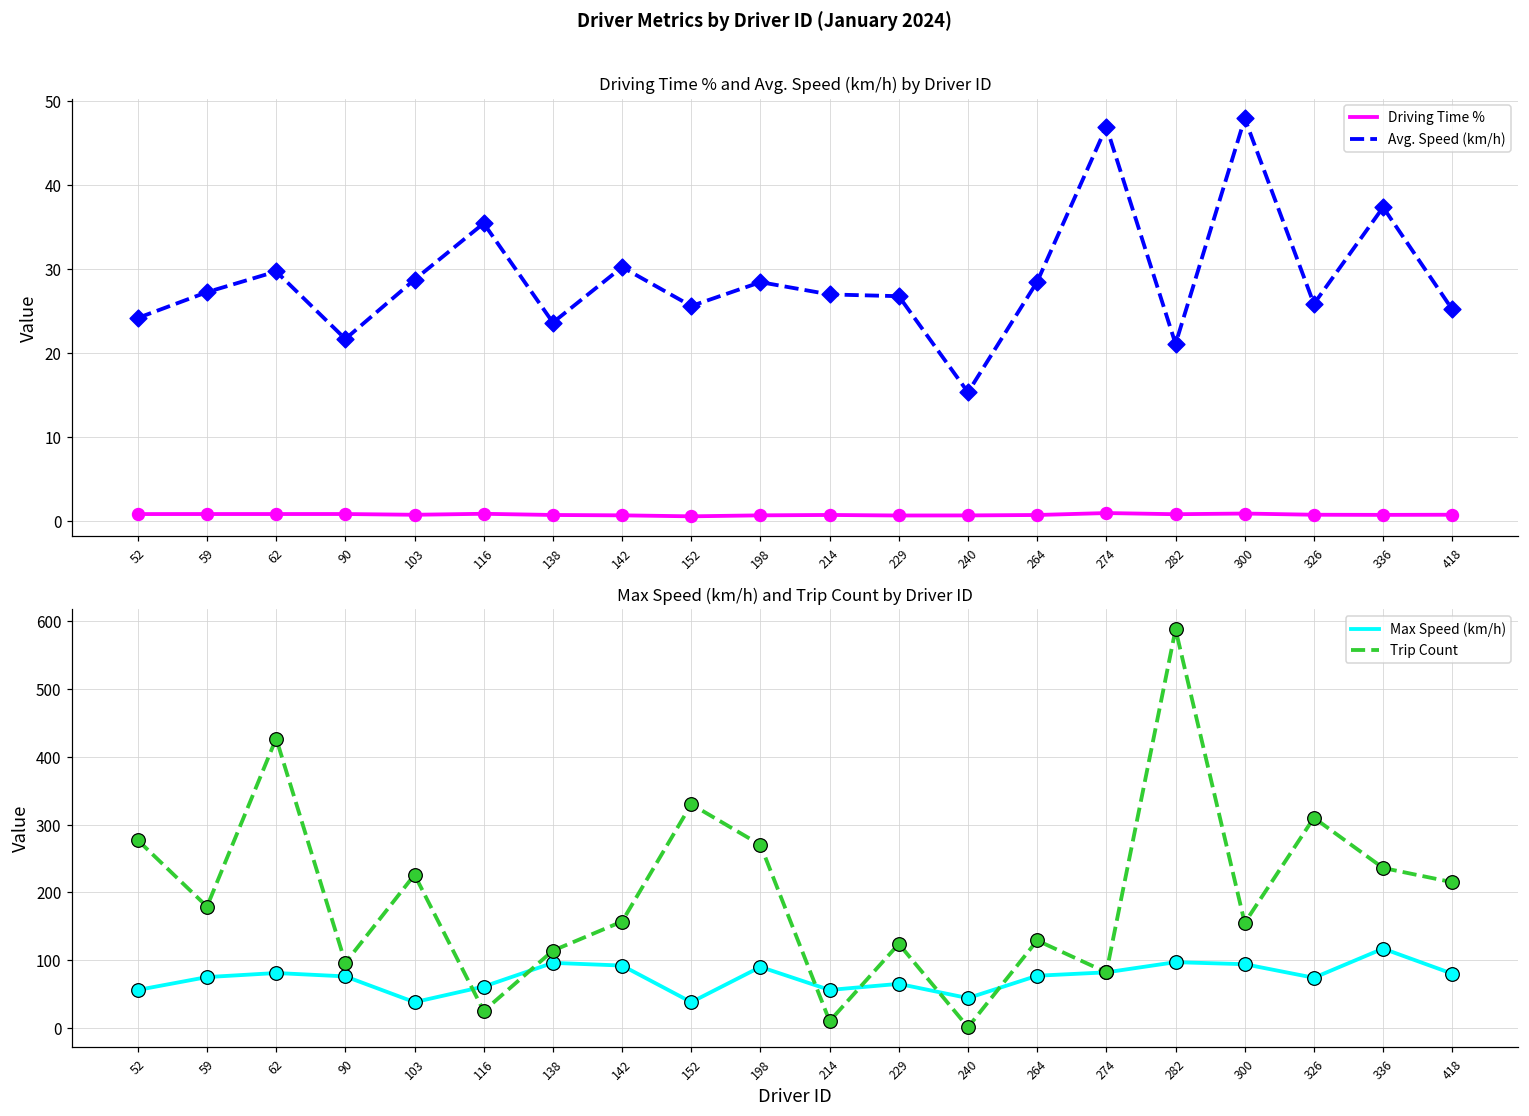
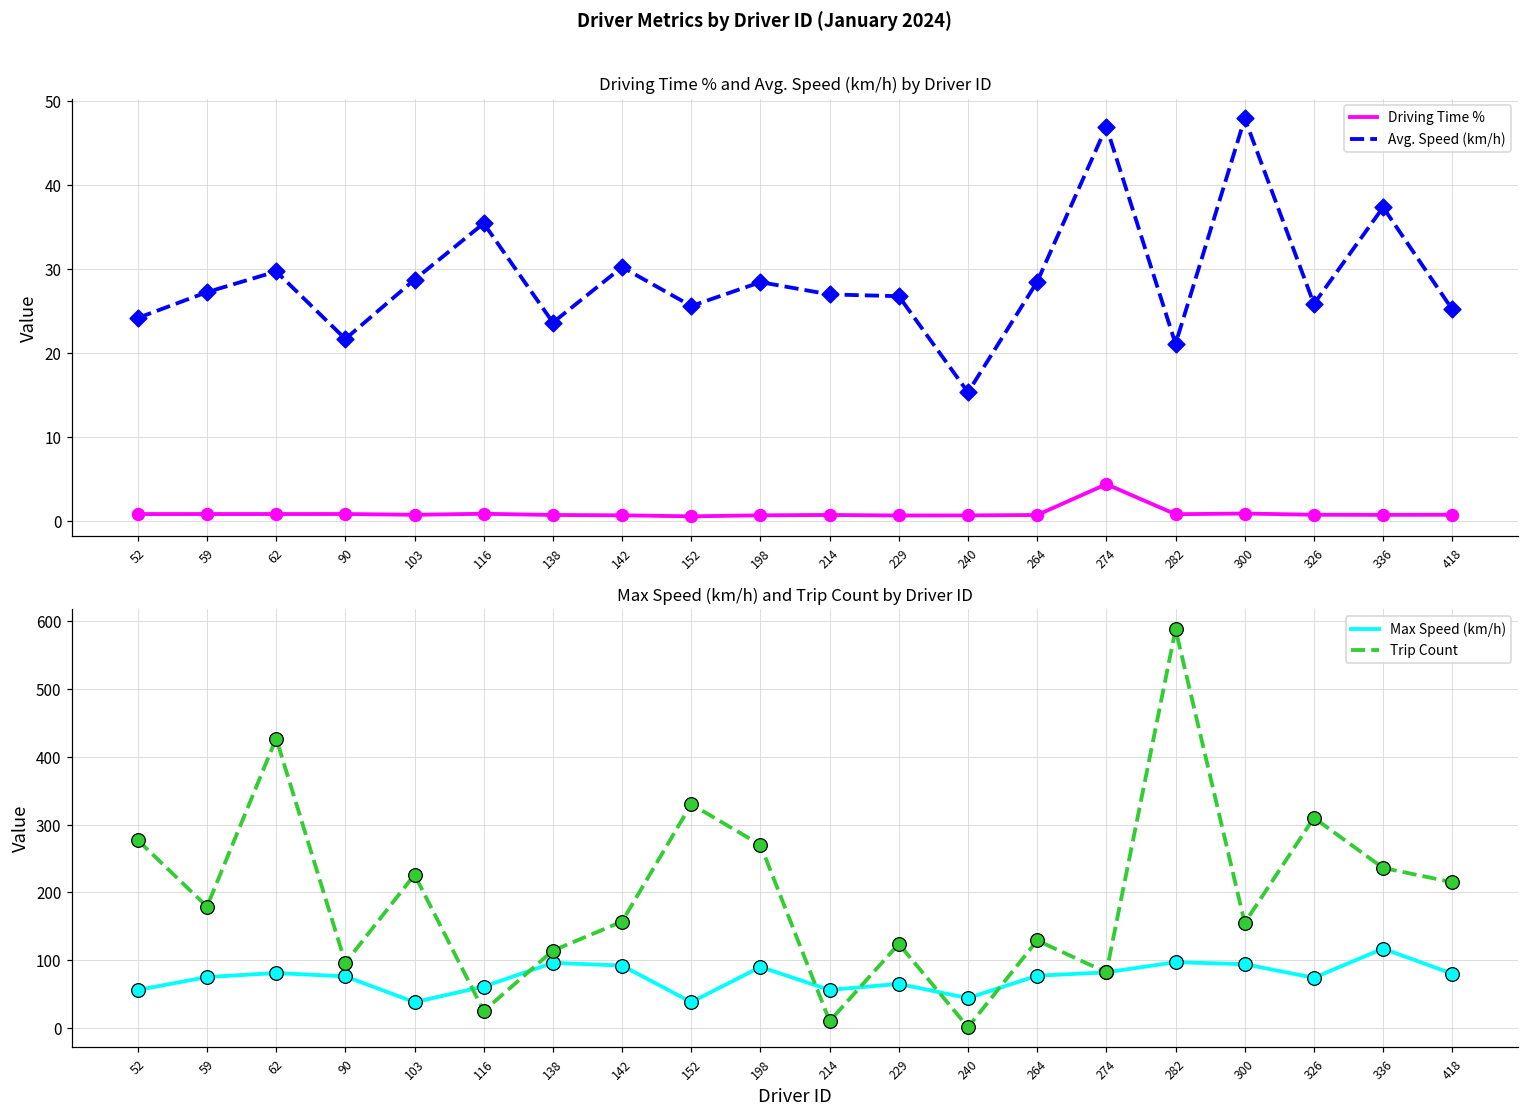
  {
    "Driving Time % and Avg. Speed (km/h) by Driver ID": {
      "Driving Time %": {
        "52": 1,
        "59": 1,
        "62": 1,
        "90": 1,
        "103": 1,
        "116": 1,
        "138": 1,
        "142": 1,
        "152": 1,
        "198": 1,
        "214": 1,
        "229": 1,
        "240": 1,
        "264": 1,
-       "274": 1,
+       "274": 4,
        "282": 1,
        "300": 1,
        "326": 1,
        "336": 1,
        "418": 1
      },
      "Avg. Speed (km/h)": {
        "52": 24,
        "59": 27,
        "62": 30,
        "90": 22,
        "103": 29,
        "116": 35,
        "138": 24,
        "142": 30,
        "152": 26,
        "198": 28,
        "214": 27,
        "229": 27,
        "240": 15,
        "264": 28,
        "274": 47,
        "282": 21,
        "300": 48,
        "326": 26,
        "336": 37,
        "418": 25
      }
    },
    "Max Speed (km/h) and Trip Count by Driver ID": {
      "Max Speed (km/h)": {
        "52": 60,
        "59": 80,
        "62": 80,
        "90": 80,
        "103": 40,
        "116": 60,
        "138": 100,
        "142": 90,
        "152": 40,
        "198": 90,
        "214": 60,
        "229": 70,
        "240": 40,
        "264": 80,
        "282": 100,
        "300": 90,
        "326": 70,
        "336": 120,
        "418": 80
      },
      "Trip Count": {
        "52": 280,
        "59": 180,
        "62": 430,
        "90": 100,
        "103": 230,
        "116": 30,
        "138": 110,
        "142": 160,
        "152": 330,
        "198": 270,
        "214": 10,
        "229": 120,
        "240": 0,
        "264": 130,
        "282": 590,
        "300": 160,
        "326": 310,
        "336": 240,
        "418": 220
      }
    }
  }
